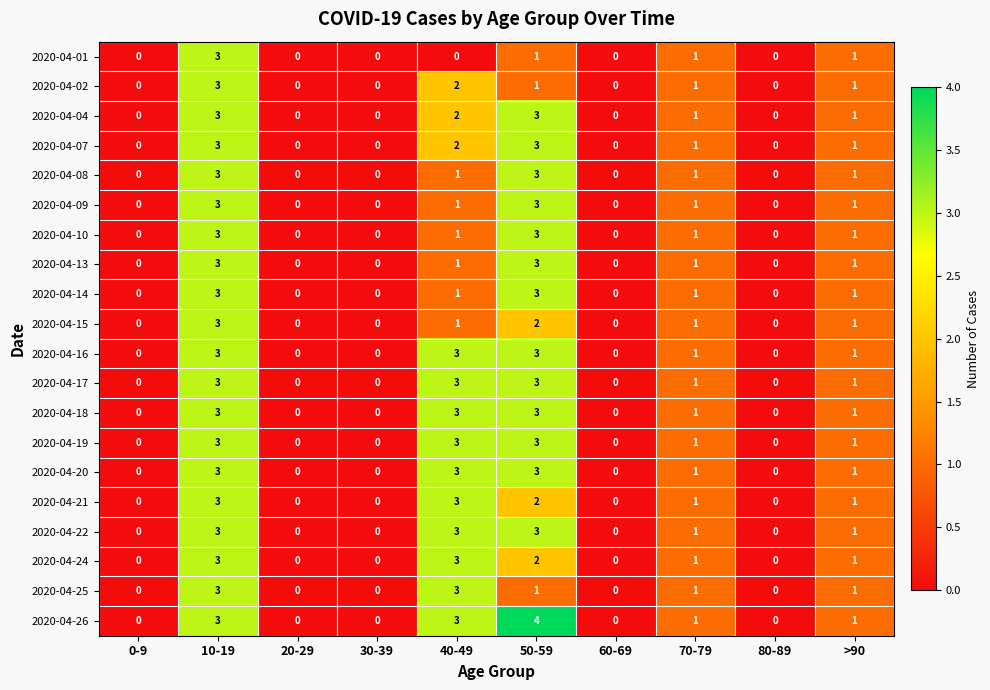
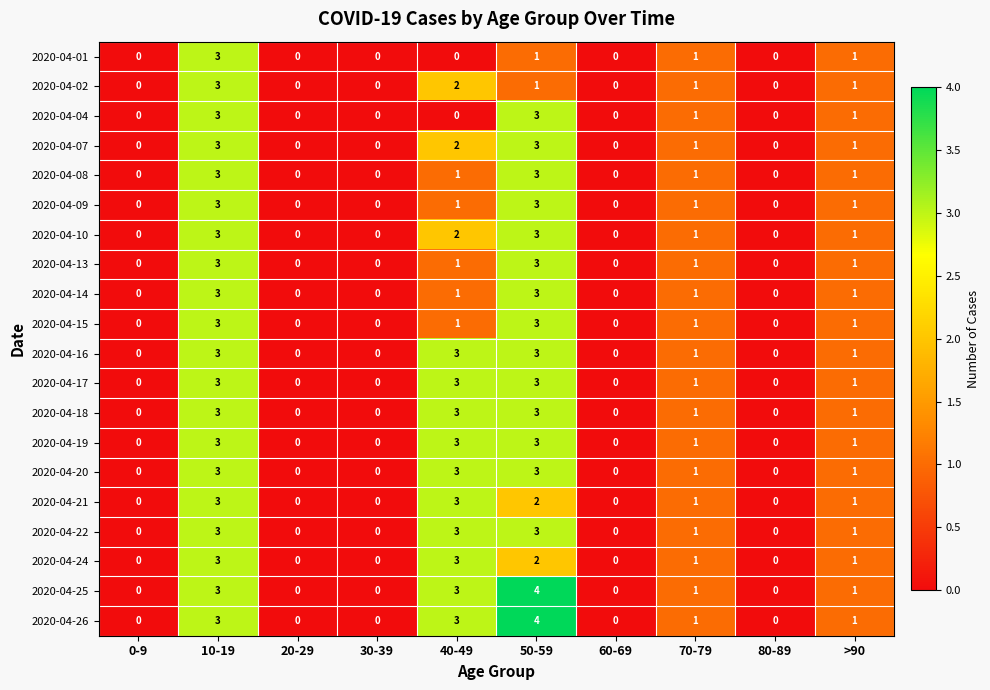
  {
    "2020-04-01": {
      "0-9": 0,
      "10-19": 3,
      "20-29": 0,
      "30-39": 0,
      "40-49": 0,
      "50-59": 1,
      "60-69": 0,
      "70-79": 1,
      "80-89": 0,
      ">90": 1
    },
    "2020-04-02": {
      "0-9": 0,
      "10-19": 3,
      "20-29": 0,
      "30-39": 0,
      "40-49": 2,
      "50-59": 1,
      "60-69": 0,
      "70-79": 1,
      "80-89": 0,
      ">90": 1
    },
    "2020-04-04": {
      "0-9": 0,
      "10-19": 3,
      "20-29": 0,
      "30-39": 0,
-     "40-49": 2,
+     "40-49": 0,
      "50-59": 3,
      "60-69": 0,
      "70-79": 1,
      "80-89": 0,
      ">90": 1
    },
    "2020-04-07": {
      "0-9": 0,
      "10-19": 3,
      "20-29": 0,
      "30-39": 0,
      "40-49": 2,
      "50-59": 3,
      "60-69": 0,
      "70-79": 1,
      "80-89": 0,
      ">90": 1
    },
    "2020-04-08": {
      "0-9": 0,
      "10-19": 3,
      "20-29": 0,
      "30-39": 0,
      "40-49": 1,
      "50-59": 3,
      "60-69": 0,
      "70-79": 1,
      "80-89": 0,
      ">90": 1
    },
    "2020-04-09": {
      "0-9": 0,
      "10-19": 3,
      "20-29": 0,
      "30-39": 0,
      "40-49": 1,
      "50-59": 3,
      "60-69": 0,
      "70-79": 1,
      "80-89": 0,
      ">90": 1
    },
    "2020-04-10": {
      "0-9": 0,
      "10-19": 3,
      "20-29": 0,
      "30-39": 0,
-     "40-49": 1,
+     "40-49": 2,
      "50-59": 3,
      "60-69": 0,
      "70-79": 1,
      "80-89": 0,
      ">90": 1
    },
    "2020-04-13": {
      "0-9": 0,
      "10-19": 3,
      "20-29": 0,
      "30-39": 0,
      "40-49": 1,
      "50-59": 3,
      "60-69": 0,
      "70-79": 1,
      "80-89": 0,
      ">90": 1
    },
    "2020-04-14": {
      "0-9": 0,
      "10-19": 3,
      "20-29": 0,
      "30-39": 0,
      "40-49": 1,
      "50-59": 3,
      "60-69": 0,
      "70-79": 1,
      "80-89": 0,
      ">90": 1
    },
    "2020-04-15": {
      "0-9": 0,
      "10-19": 3,
      "20-29": 0,
      "30-39": 0,
      "40-49": 1,
-     "50-59": 2,
+     "50-59": 3,
      "60-69": 0,
      "70-79": 1,
      "80-89": 0,
      ">90": 1
    },
    "2020-04-16": {
      "0-9": 0,
      "10-19": 3,
      "20-29": 0,
      "30-39": 0,
      "40-49": 3,
      "50-59": 3,
      "60-69": 0,
      "70-79": 1,
      "80-89": 0,
      ">90": 1
    },
    "2020-04-17": {
      "0-9": 0,
      "10-19": 3,
      "20-29": 0,
      "30-39": 0,
      "40-49": 3,
      "50-59": 3,
      "60-69": 0,
      "70-79": 1,
      "80-89": 0,
      ">90": 1
    },
    "2020-04-18": {
      "0-9": 0,
      "10-19": 3,
      "20-29": 0,
      "30-39": 0,
      "40-49": 3,
      "50-59": 3,
      "60-69": 0,
      "70-79": 1,
      "80-89": 0,
      ">90": 1
    },
    "2020-04-19": {
      "0-9": 0,
      "10-19": 3,
      "20-29": 0,
      "30-39": 0,
      "40-49": 3,
      "50-59": 3,
      "60-69": 0,
      "70-79": 1,
      "80-89": 0,
      ">90": 1
    },
    "2020-04-20": {
      "0-9": 0,
      "10-19": 3,
      "20-29": 0,
      "30-39": 0,
      "40-49": 3,
      "50-59": 3,
      "60-69": 0,
      "70-79": 1,
      "80-89": 0,
      ">90": 1
    },
    "2020-04-21": {
      "0-9": 0,
      "10-19": 3,
      "20-29": 0,
      "30-39": 0,
      "40-49": 3,
      "50-59": 2,
      "60-69": 0,
      "70-79": 1,
      "80-89": 0,
      ">90": 1
    },
    "2020-04-22": {
      "0-9": 0,
      "10-19": 3,
      "20-29": 0,
      "30-39": 0,
      "40-49": 3,
      "50-59": 3,
      "60-69": 0,
      "70-79": 1,
      "80-89": 0,
      ">90": 1
    },
    "2020-04-24": {
      "0-9": 0,
      "10-19": 3,
      "20-29": 0,
      "30-39": 0,
      "40-49": 3,
      "50-59": 2,
      "60-69": 0,
      "70-79": 1,
      "80-89": 0,
      ">90": 1
    },
    "2020-04-25": {
      "0-9": 0,
      "10-19": 3,
      "20-29": 0,
      "30-39": 0,
      "40-49": 3,
-     "50-59": 1,
+     "50-59": 4,
      "60-69": 0,
      "70-79": 1,
      "80-89": 0,
      ">90": 1
    },
    "2020-04-26": {
      "0-9": 0,
      "10-19": 3,
      "20-29": 0,
      "30-39": 0,
      "40-49": 3,
      "50-59": 4,
      "60-69": 0,
      "70-79": 1,
      "80-89": 0,
      ">90": 1
    }
  }
